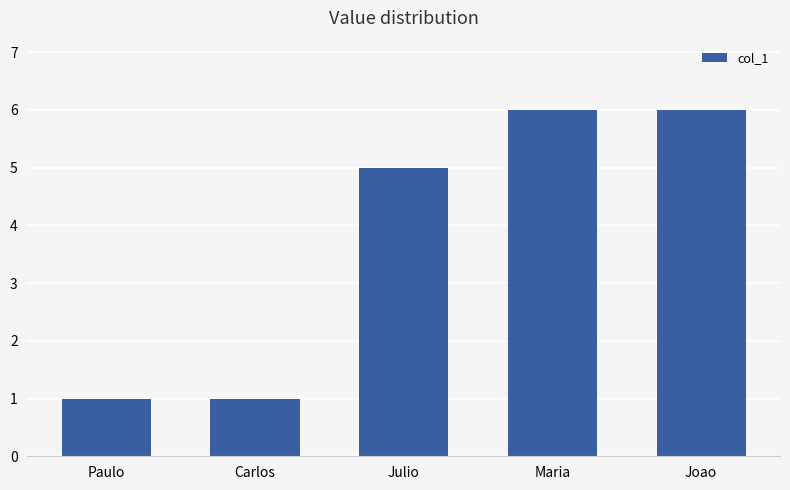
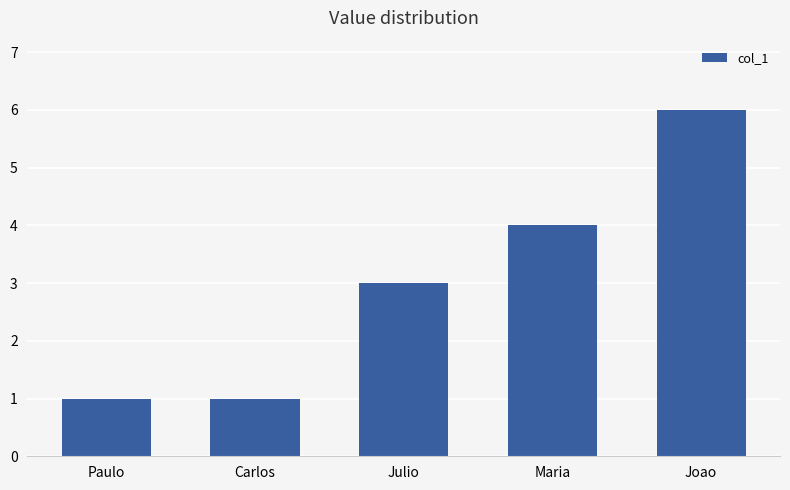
  {
    "Paulo": 1,
    "Carlos": 1,
-   "Julio": 5,
-   "Maria": 6,
+   "Julio": 3,
+   "Maria": 4,
    "Joao": 6
  }
